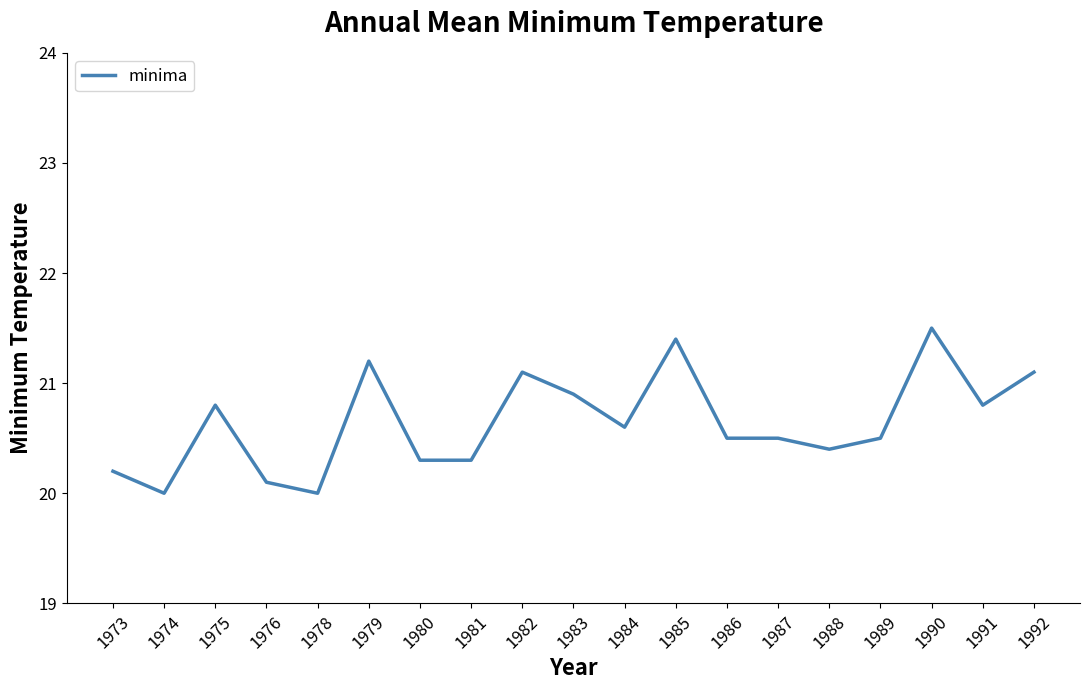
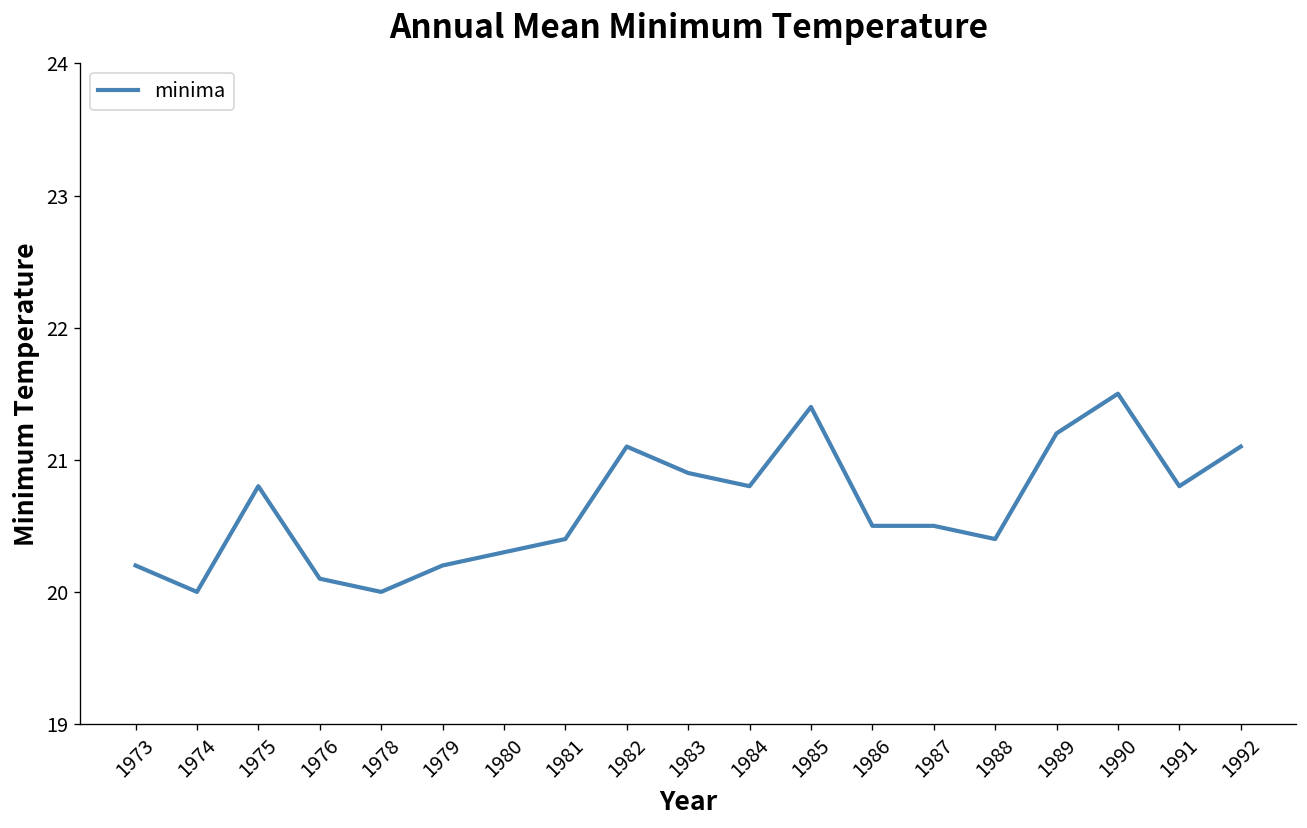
  {
    "1973": 20.2,
    "1974": 20.0,
    "1975": 20.8,
    "1976": 20.1,
    "1978": 20.0,
-   "1979": 21.2,
+   "1979": 20.2,
    "1980": 20.3,
-   "1981": 20.3,
+   "1981": 20.4,
    "1982": 21.1,
    "1983": 20.9,
-   "1984": 20.6,
+   "1984": 20.8,
    "1985": 21.4,
    "1986": 20.5,
    "1987": 20.5,
    "1988": 20.4,
-   "1989": 20.5,
+   "1989": 21.2,
    "1990": 21.5,
    "1991": 20.8,
    "1992": 21.1
  }
